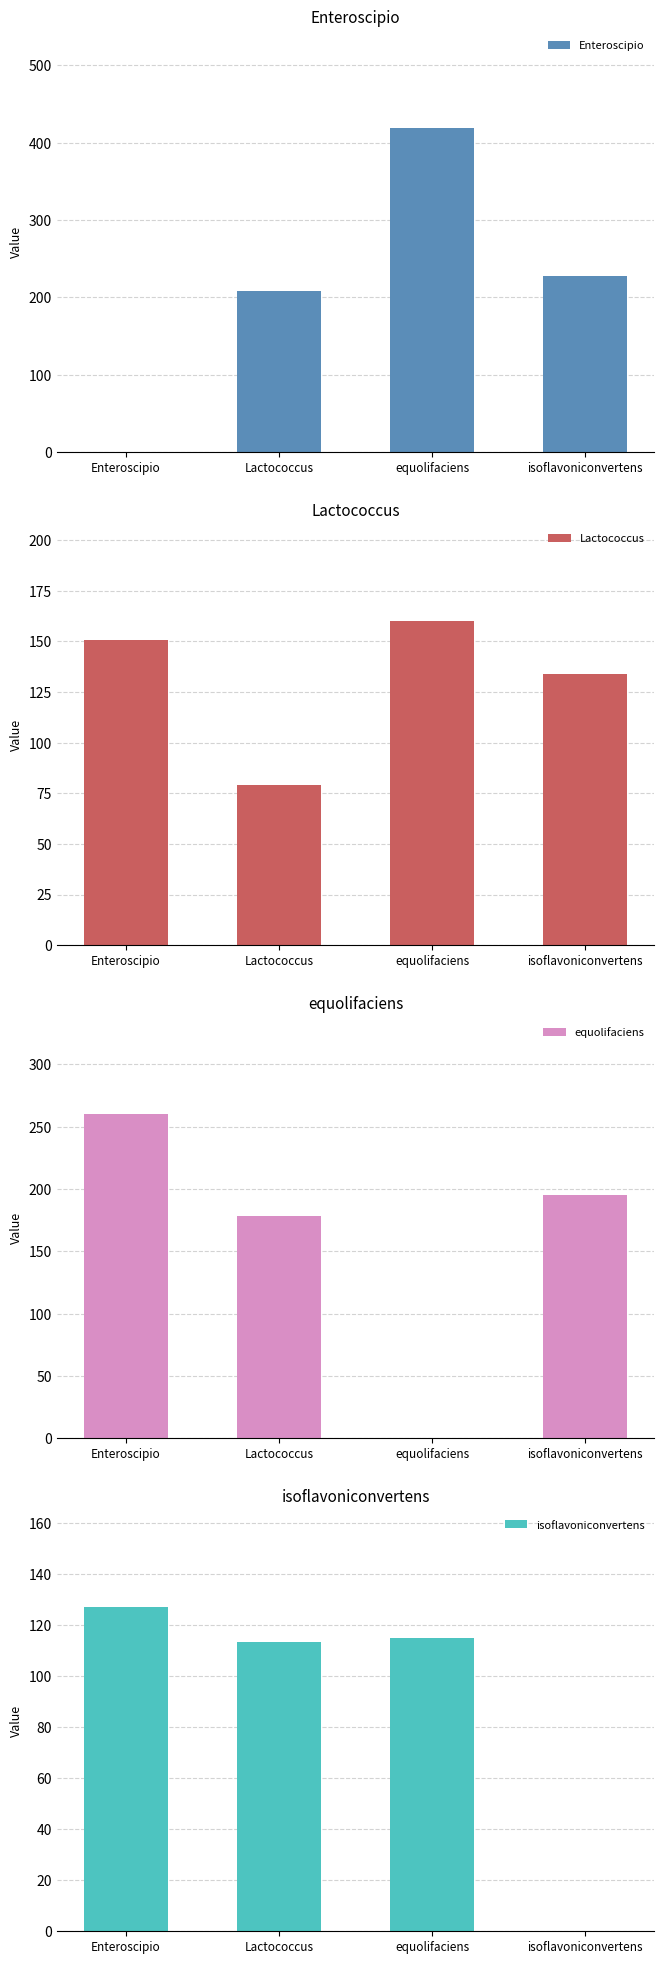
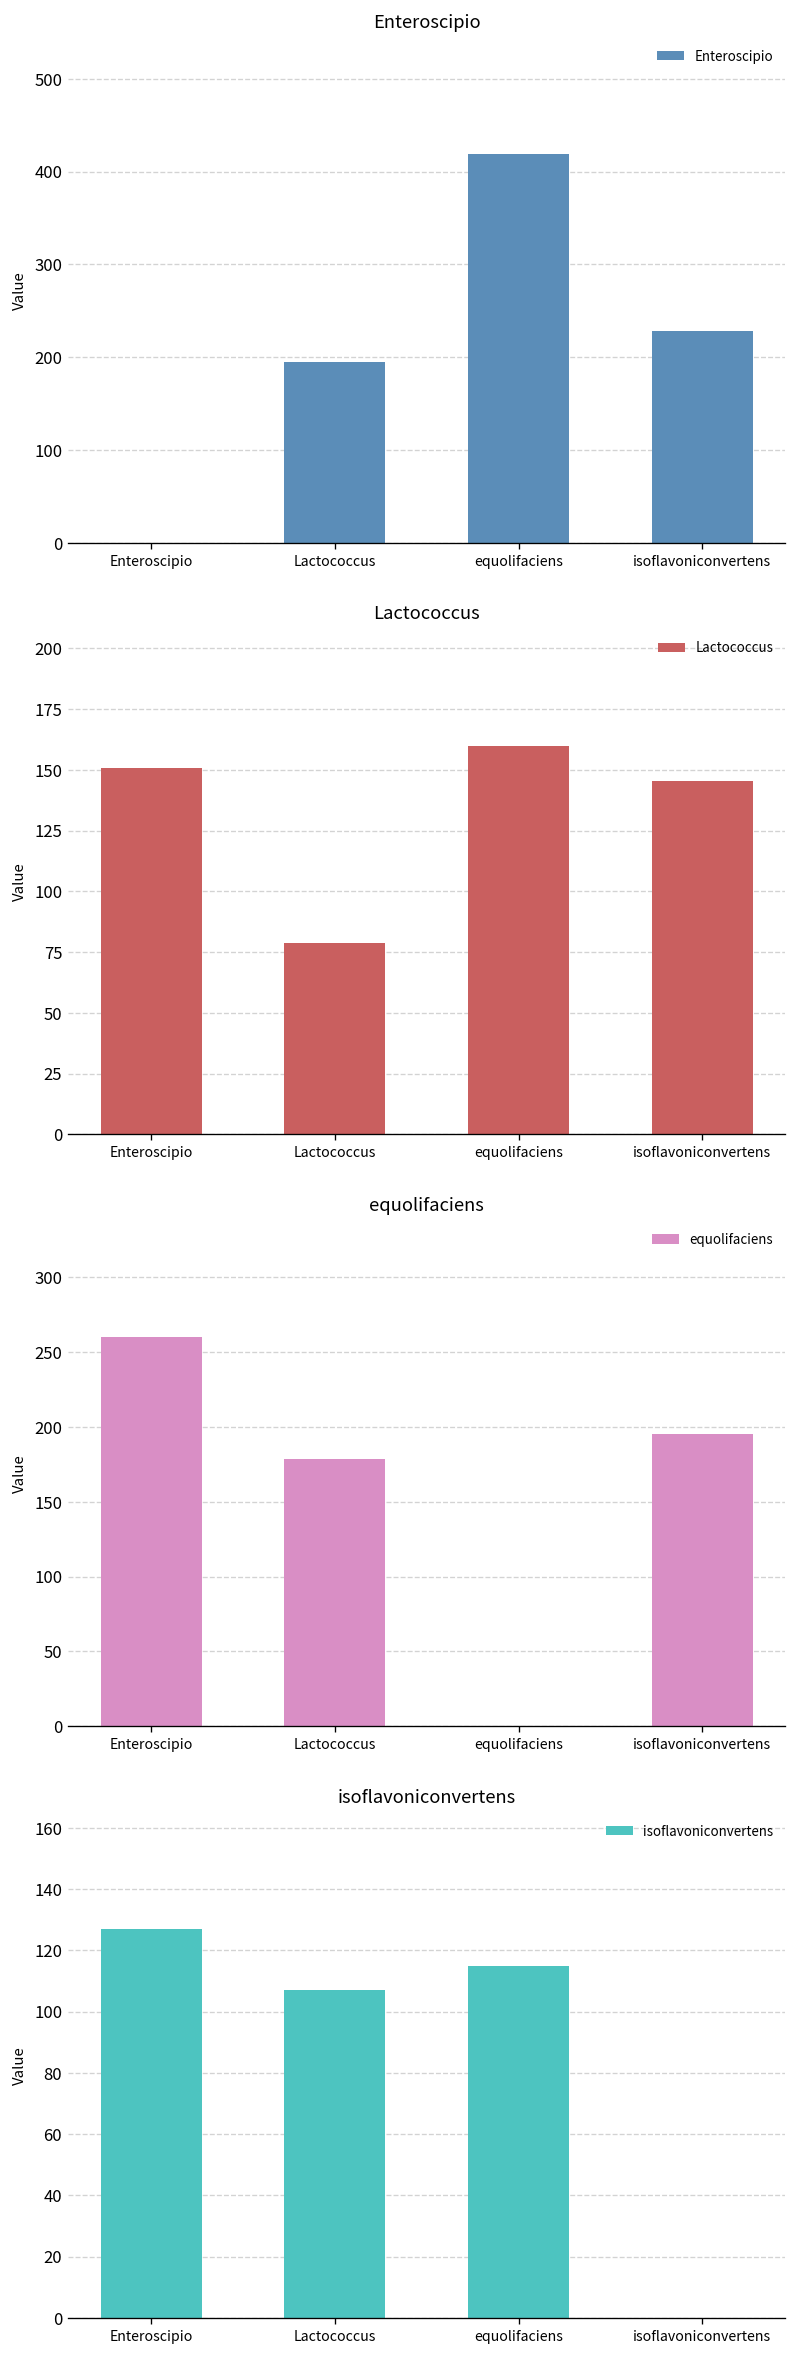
  {
    "Enteroscipio": {
      "Enteroscipio": 0,
-     "Lactococcus": 210,
+     "Lactococcus": 190,
      "equolifaciens": 420,
      "isoflavoniconvertens": 230
    },
    "Lactococcus": {
      "Enteroscipio": 151,
      "Lactococcus": 79,
      "equolifaciens": 160,
-     "isoflavoniconvertens": 134
+     "isoflavoniconvertens": 146
    },
    "equolifaciens": {
      "Enteroscipio": 260,
      "Lactococcus": 179,
      "equolifaciens": 0,
      "isoflavoniconvertens": 195
    },
    "isoflavoniconvertens": {
      "Enteroscipio": 127,
-     "Lactococcus": 113,
+     "Lactococcus": 107,
      "equolifaciens": 115,
      "isoflavoniconvertens": 0
    }
  }
